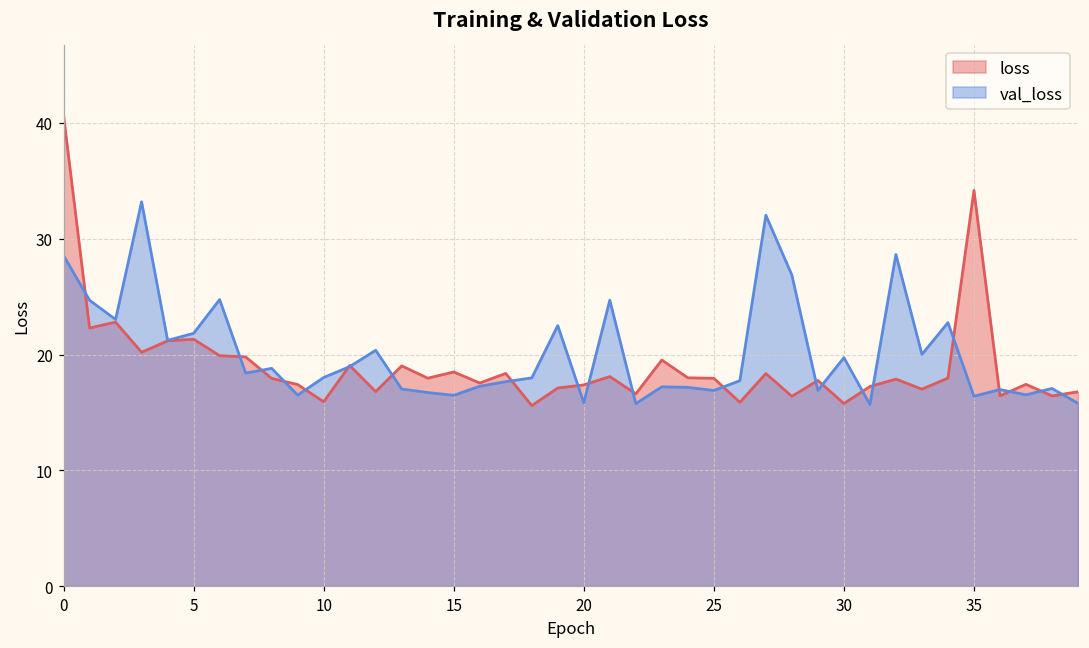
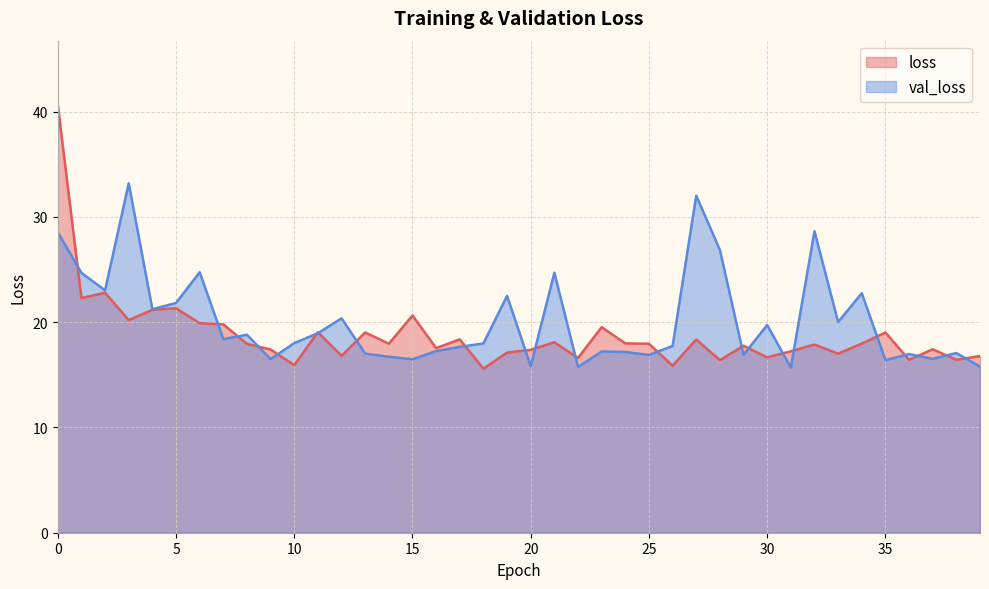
  {
    "loss": {
      "0": 40.7,
      "5": 21.3,
      "10": 15.9,
-     "15": 18.5,
+     "15": 20.6,
      "20": 17.4,
      "25": 18.0,
-     "30": 15.8,
-     "35": 34.2
+     "30": 16.7,
+     "35": 19.0
    },
    "val_loss": {
      "0": 28.6,
      "5": 21.8,
      "10": 18.0,
      "15": 16.5,
      "20": 15.8,
      "25": 16.9,
      "30": 19.7,
      "35": 16.4
    }
  }
